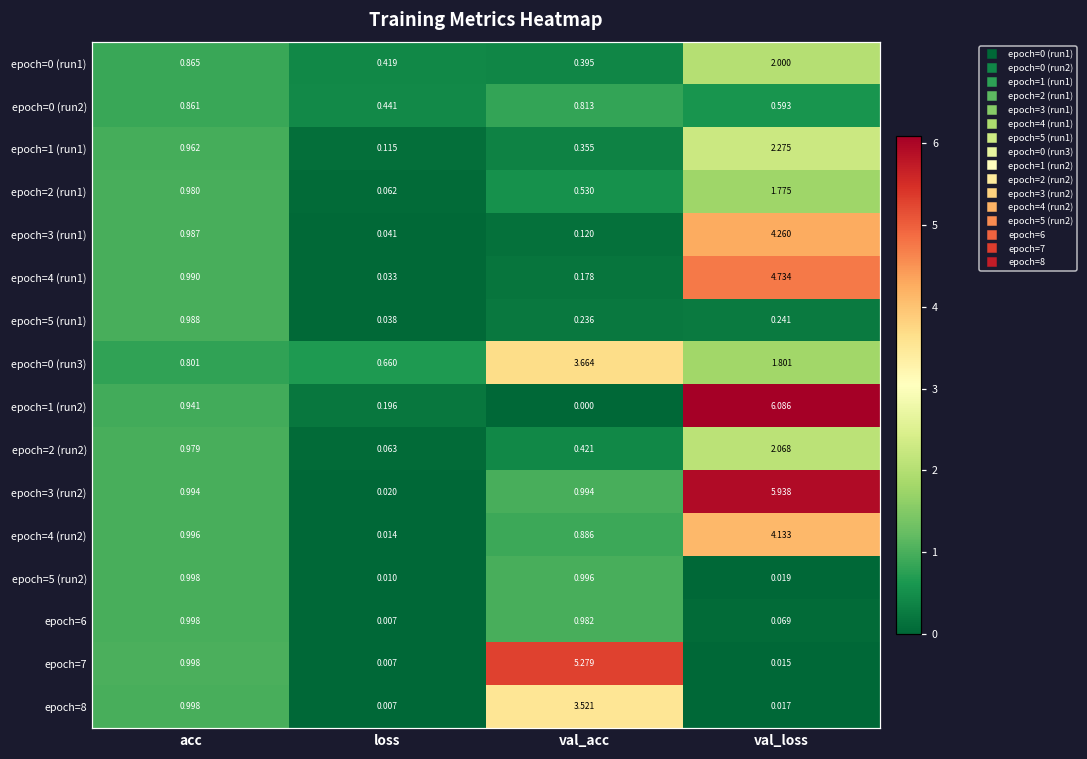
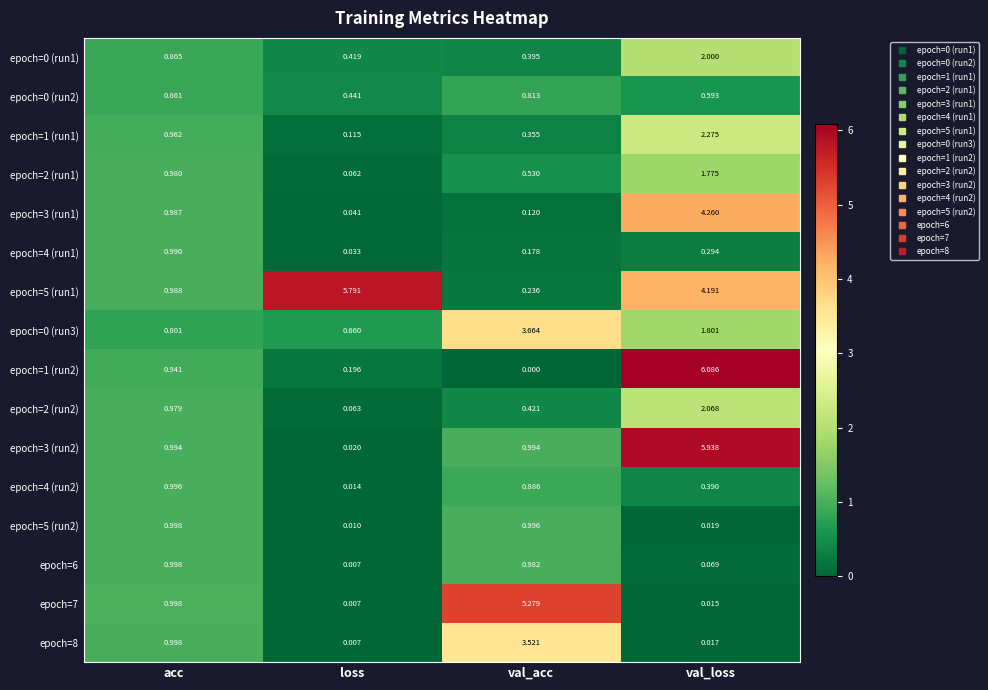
  {
    "epoch=0 (run1)": {
      "acc": 0.865,
      "loss": 0.419,
      "val_acc": 0.395,
      "val_loss": 2.000
    },
    "epoch=0 (run2)": {
      "acc": 0.861,
      "loss": 0.441,
      "val_acc": 0.813,
      "val_loss": 0.593
    },
    "epoch=1 (run1)": {
      "acc": 0.962,
      "loss": 0.115,
      "val_acc": 0.355,
      "val_loss": 2.275
    },
    "epoch=2 (run1)": {
      "acc": 0.980,
      "loss": 0.062,
      "val_acc": 0.530,
      "val_loss": 1.775
    },
    "epoch=3 (run1)": {
      "acc": 0.987,
      "loss": 0.041,
      "val_acc": 0.120,
      "val_loss": 4.260
    },
    "epoch=4 (run1)": {
      "acc": 0.990,
      "loss": 0.033,
      "val_acc": 0.178,
-     "val_loss": 4.734
+     "val_loss": 0.294
    },
    "epoch=5 (run1)": {
      "acc": 0.988,
-     "loss": 0.038,
+     "loss": 5.791,
      "val_acc": 0.236,
-     "val_loss": 0.241
+     "val_loss": 4.191
    },
    "epoch=0 (run3)": {
      "acc": 0.801,
      "loss": 0.660,
      "val_acc": 3.664,
      "val_loss": 1.801
    },
    "epoch=1 (run2)": {
      "acc": 0.941,
      "loss": 0.196,
      "val_acc": 0.000,
      "val_loss": 6.086
    },
    "epoch=2 (run2)": {
      "acc": 0.979,
      "loss": 0.063,
      "val_acc": 0.421,
      "val_loss": 2.068
    },
    "epoch=3 (run2)": {
      "acc": 0.994,
      "loss": 0.020,
      "val_acc": 0.994,
      "val_loss": 5.938
    },
    "epoch=4 (run2)": {
      "acc": 0.996,
      "loss": 0.014,
      "val_acc": 0.886,
-     "val_loss": 4.133
+     "val_loss": 0.390
    },
    "epoch=5 (run2)": {
      "acc": 0.998,
      "loss": 0.010,
      "val_acc": 0.996,
      "val_loss": 0.019
    },
    "epoch=6": {
      "acc": 0.998,
      "loss": 0.007,
      "val_acc": 0.982,
      "val_loss": 0.069
    },
    "epoch=7": {
      "acc": 0.998,
      "loss": 0.007,
      "val_acc": 5.279,
      "val_loss": 0.015
    },
    "epoch=8": {
      "acc": 0.998,
      "loss": 0.007,
      "val_acc": 3.521,
      "val_loss": 0.017
    }
  }
